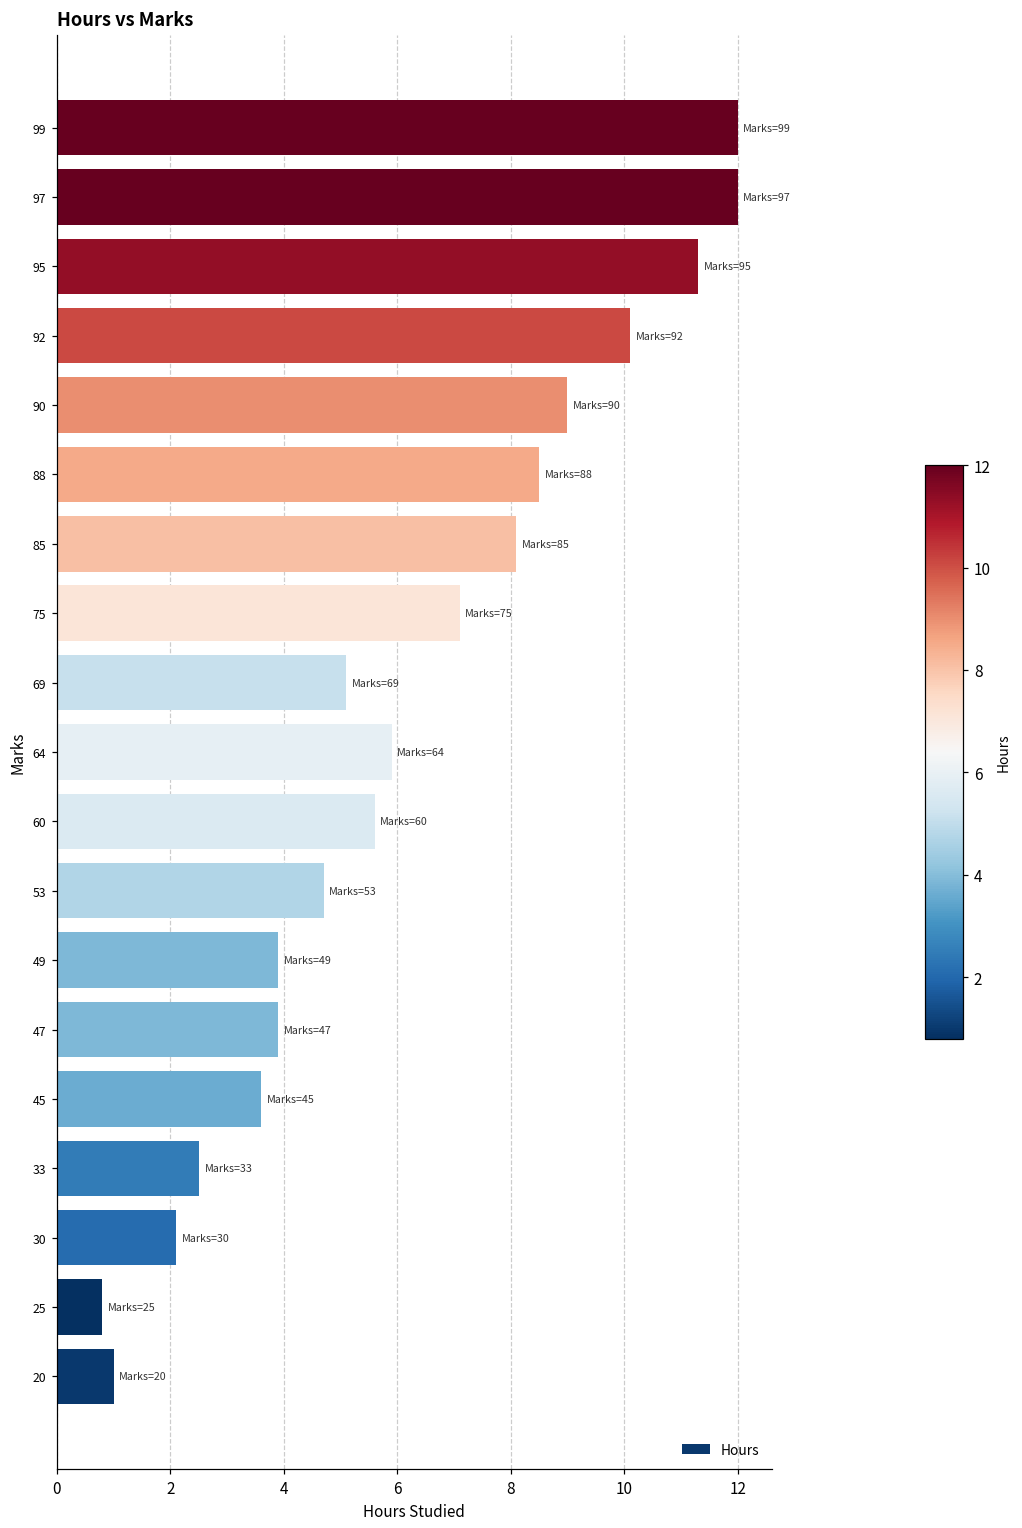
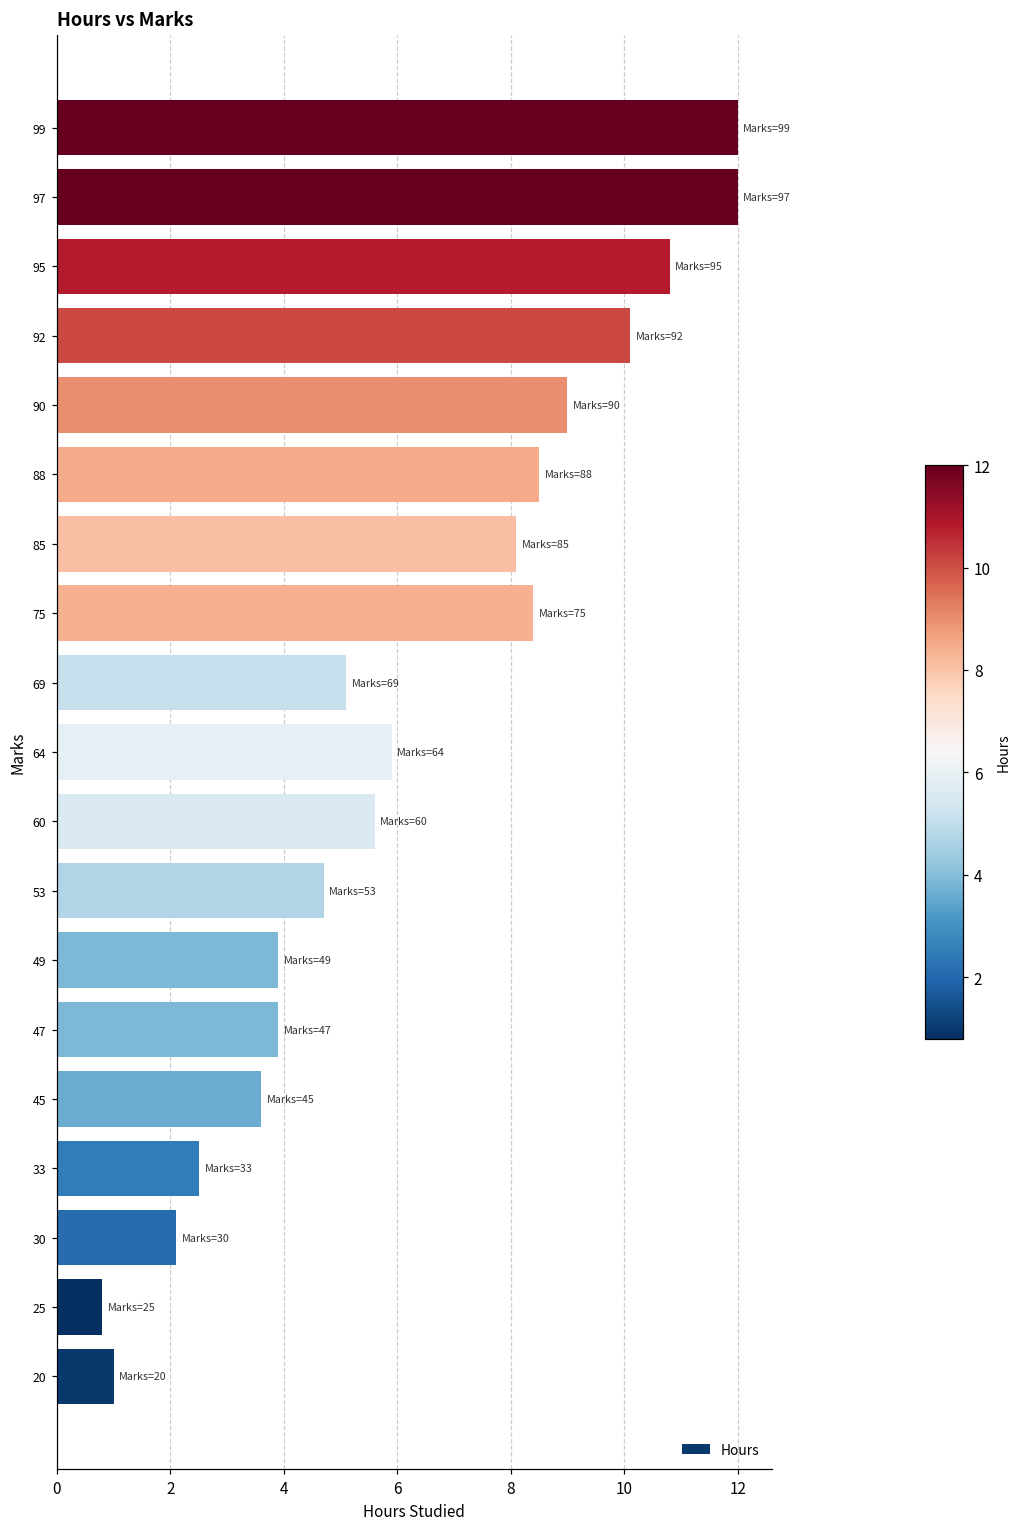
  {
-   "95": 11.3,
-   "75": 7.1
+   "95": 10.8,
+   "75": 8.4
  }
